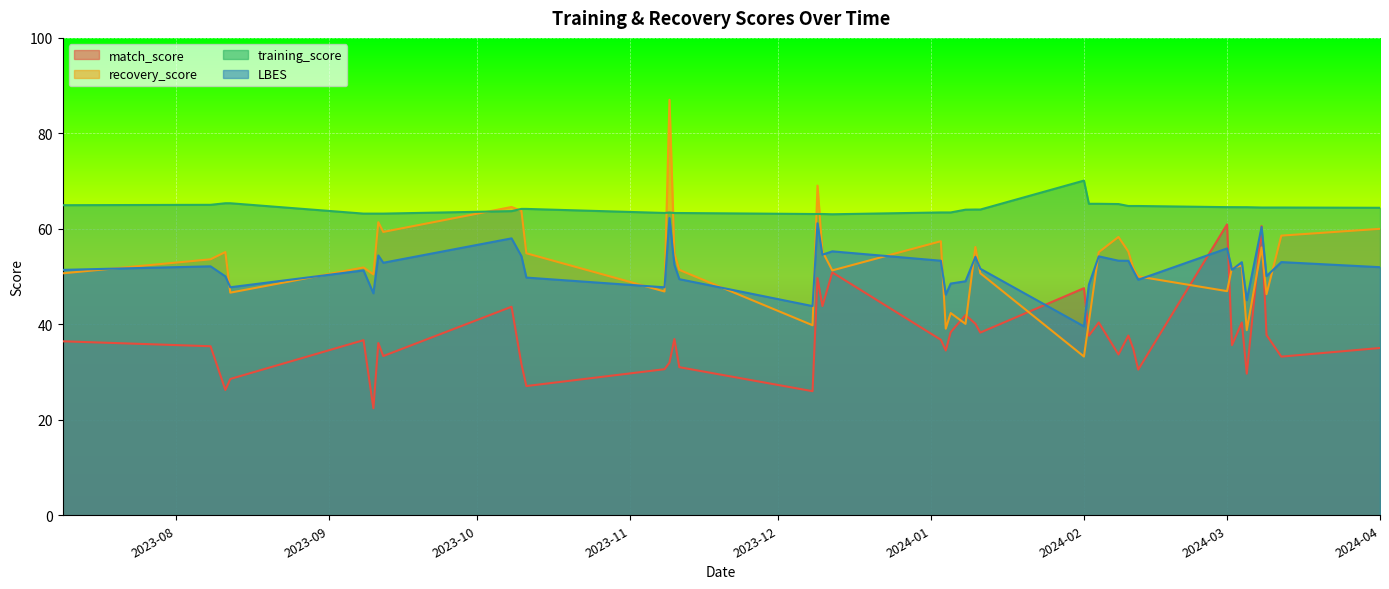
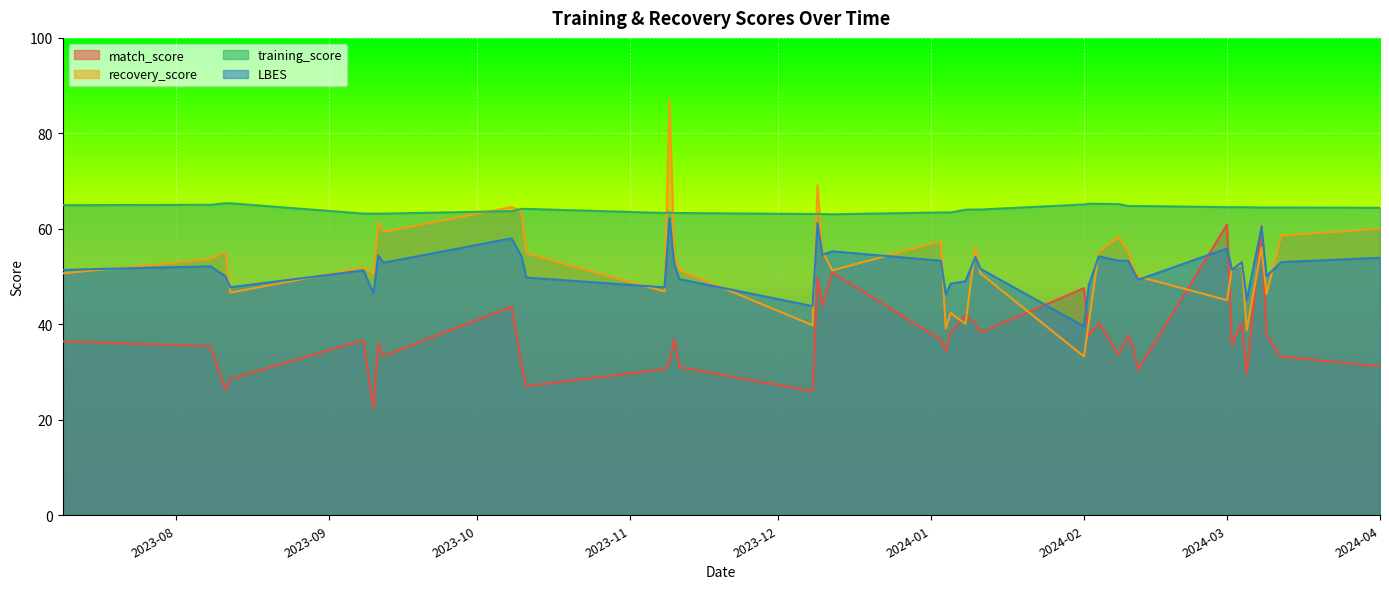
  {
    "match_score": {
      "2024-02": 48,
      "2024-03": 61,
-     "2024-04": 35
+     "2024-04": 31
    },
    "recovery_score": {
      "2024-02": 33,
-     "2024-03": 47,
+     "2024-03": 45,
      "2024-04": 60
    },
    "training_score": {
-     "2024-02": 70,
+     "2024-02": 65,
      "2024-03": 65,
      "2024-04": 64
    },
    "LBES": {
      "2024-02": 40,
      "2024-03": 56,
-     "2024-04": 52
+     "2024-04": 54
    }
  }
